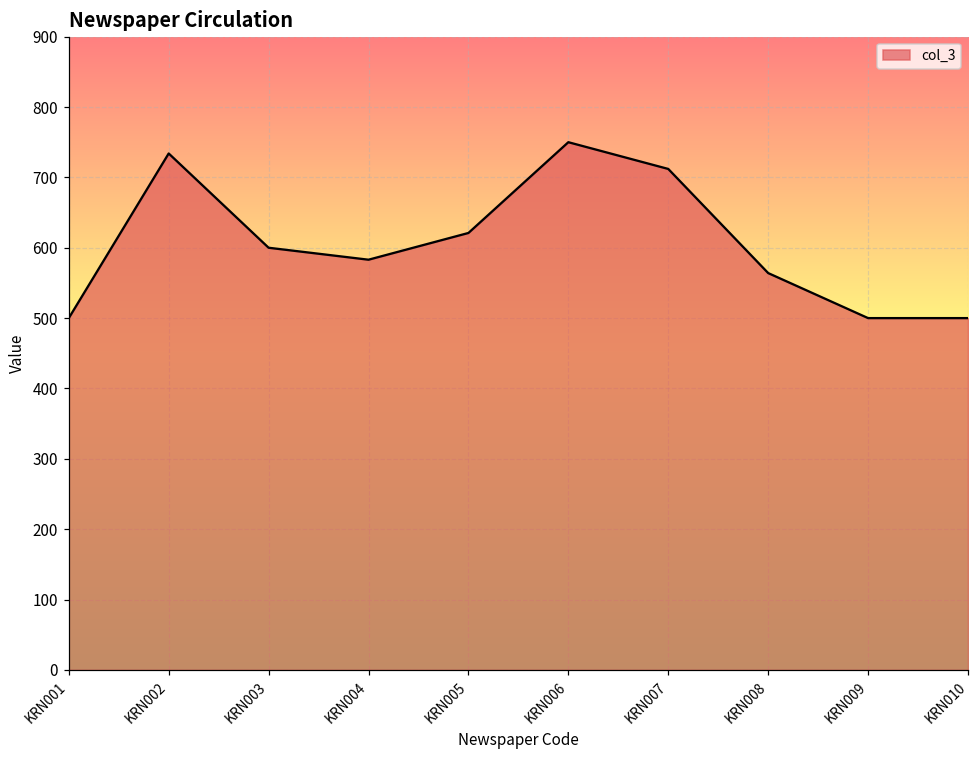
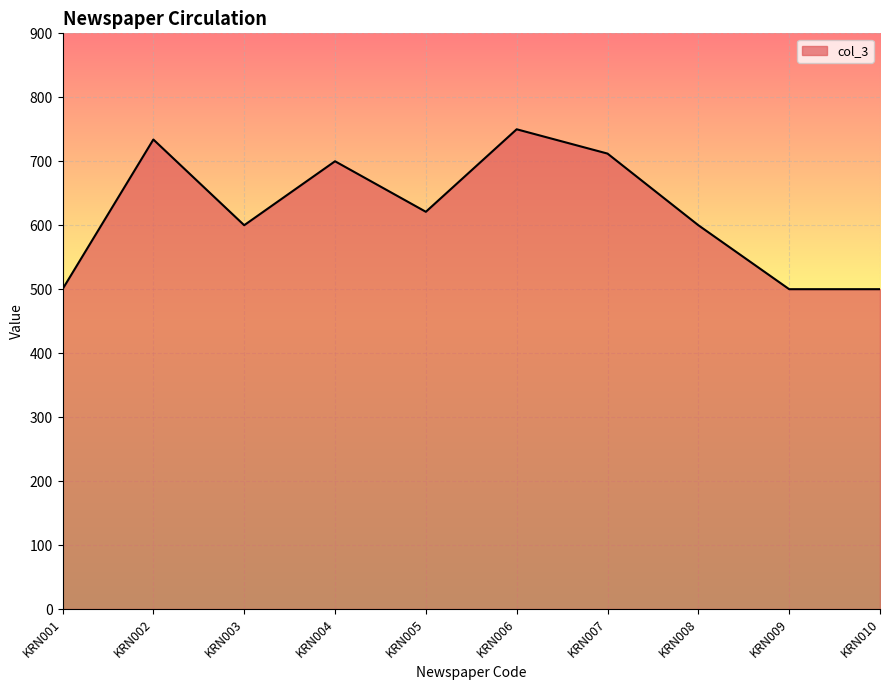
  {
    "KRN001": 500,
    "KRN002": 730,
    "KRN003": 600,
-   "KRN004": 580,
+   "KRN004": 700,
    "KRN005": 620,
    "KRN006": 750,
    "KRN007": 710,
-   "KRN008": 560,
+   "KRN008": 600,
    "KRN009": 500,
    "KRN010": 500
  }
